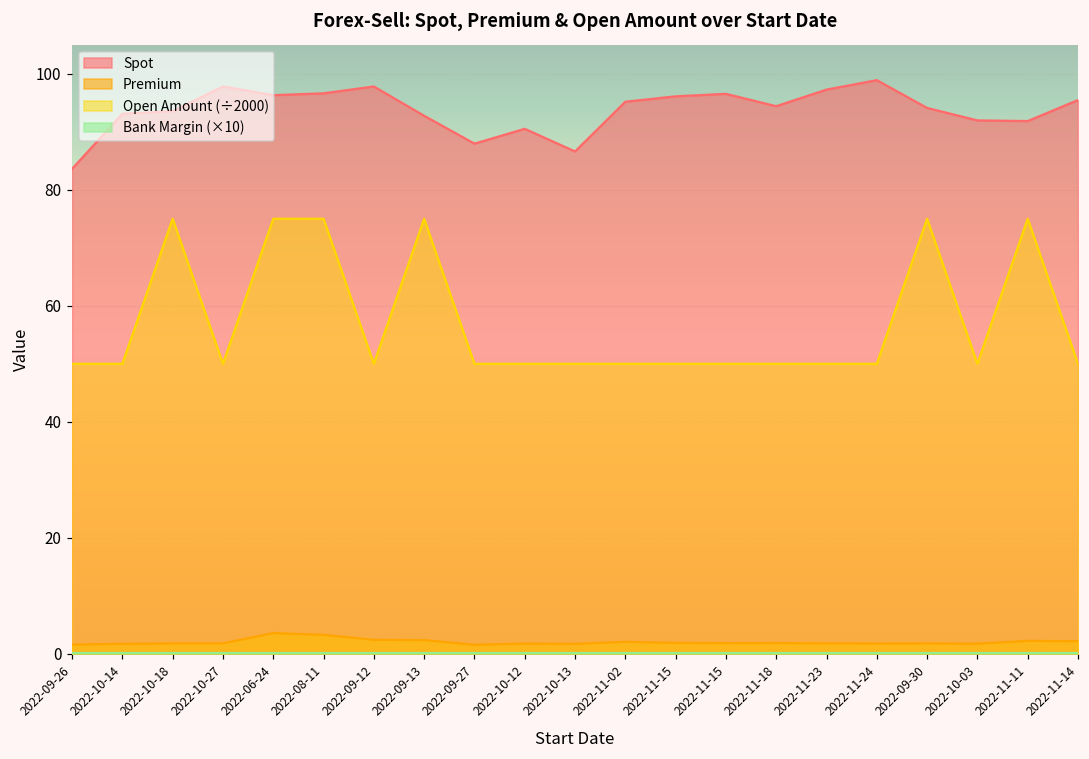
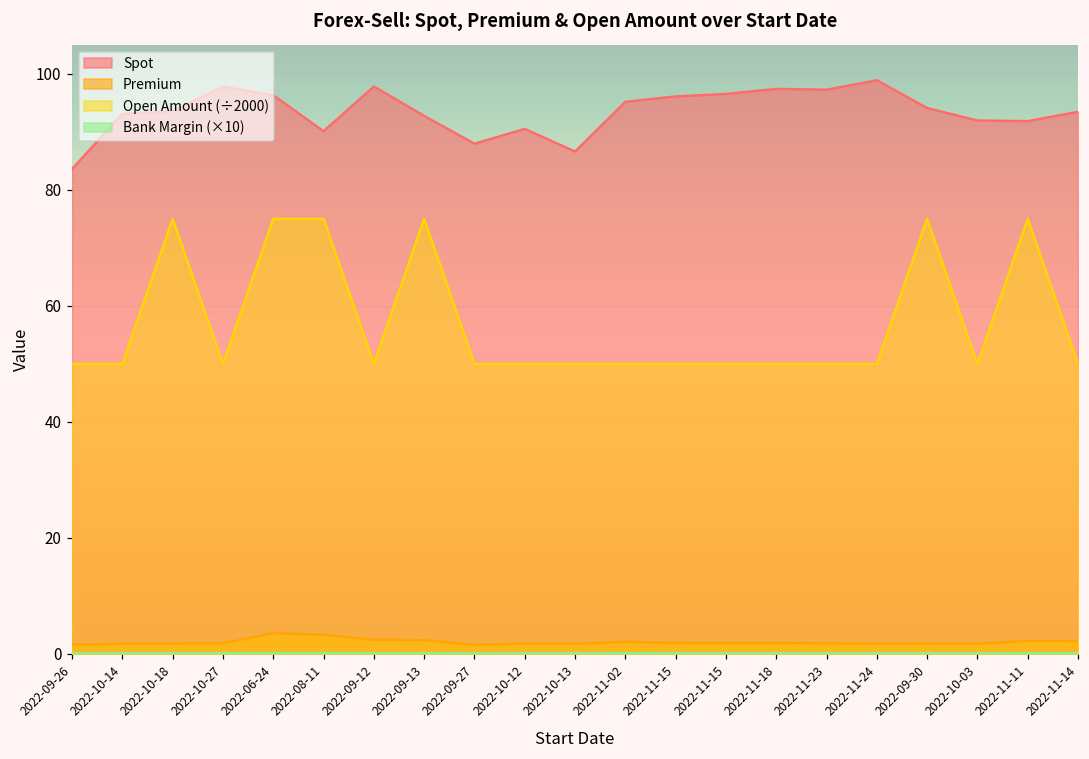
  {
    "Spot": {
      "2022-09-26": 84,
-     "2022-08-11": 97,
+     "2022-08-11": 90,
      "2022-09-12": 98,
      "2022-09-13": 93,
      "2022-09-27": 88,
      "2022-10-12": 91,
      "2022-10-13": 87,
      "2022-11-02": 95,
-     "2022-11-18": 94,
+     "2022-11-18": 97,
      "2022-11-23": 97,
      "2022-11-24": 99,
      "2022-09-30": 94,
      "2022-10-03": 92,
      "2022-11-11": 92,
-     "2022-11-14": 95
+     "2022-11-14": 93
    },
    "Bank Margin (×10)": {
      "2022-09-26": 0,
      "2022-10-14": 0,
      "2022-10-18": 0,
      "2022-10-27": 0,
      "2022-06-24": 0,
      "2022-08-11": 0,
      "2022-09-12": 0,
      "2022-09-13": 0,
      "2022-09-27": 0,
      "2022-10-12": 0,
      "2022-10-13": 0,
      "2022-11-02": 0,
      "2022-11-18": 0,
      "2022-11-23": 0,
      "2022-11-24": 0,
      "2022-09-30": 0,
      "2022-10-03": 0,
      "2022-11-11": 0,
      "2022-11-14": 0
    }
  }
